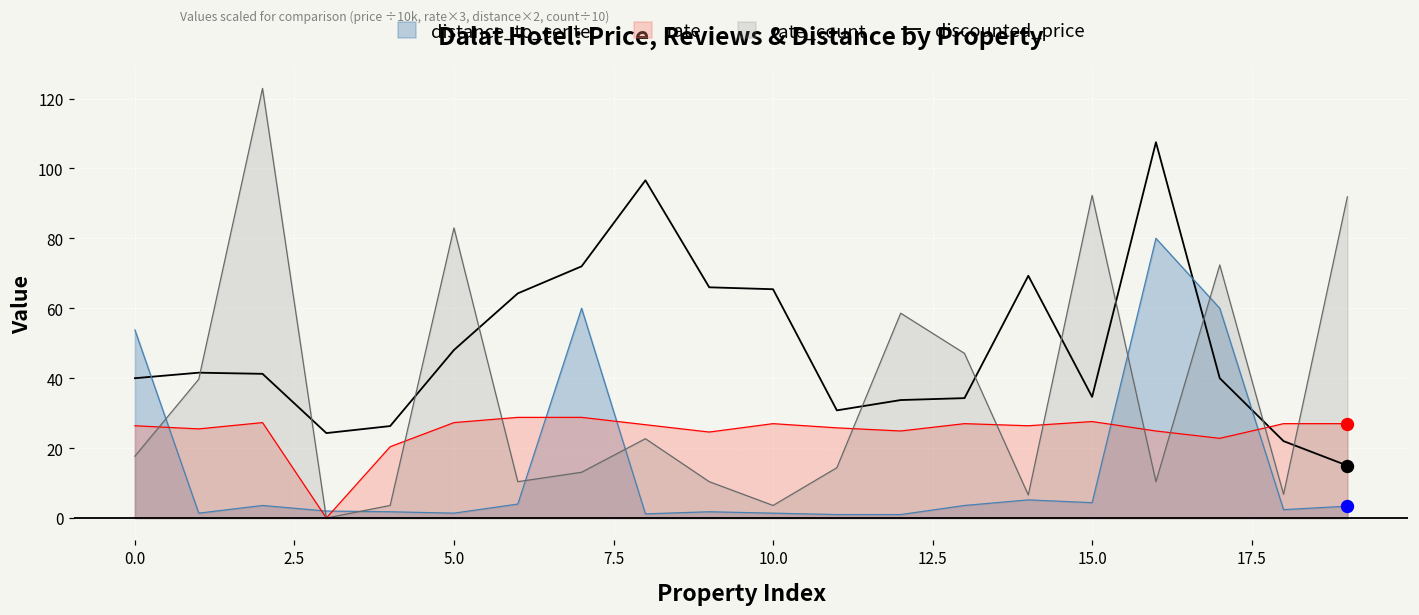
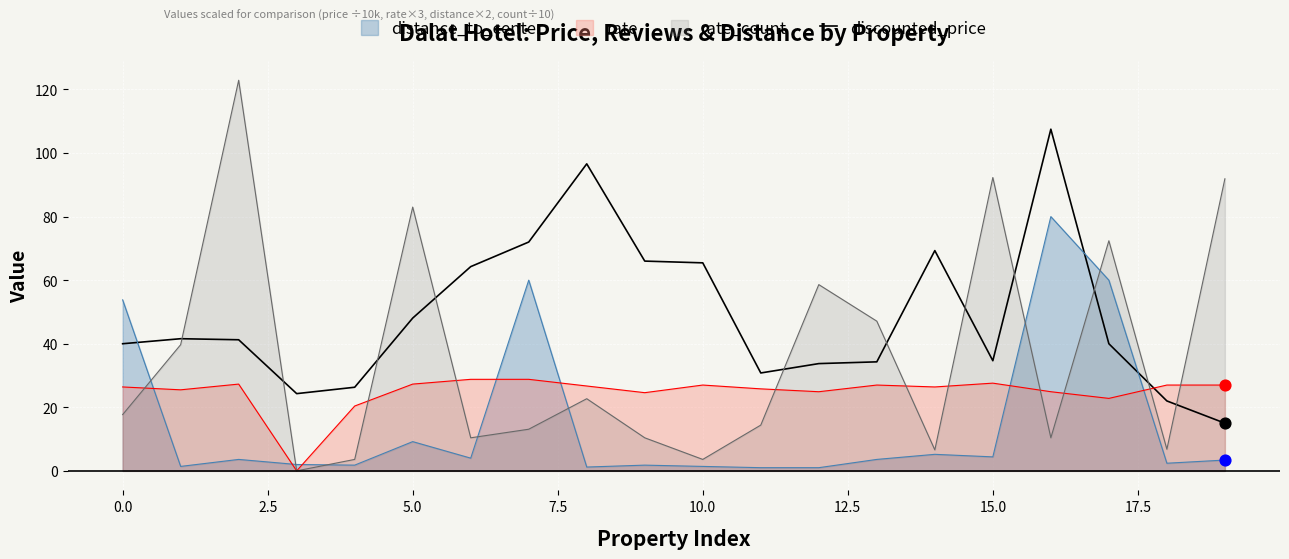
  {
    "distance_to_center": {
      "0.0": 54,
-     "5.0": 1,
+     "5.0": 9,
      "10.0": 1,
      "15.0": 4
    }
  }
